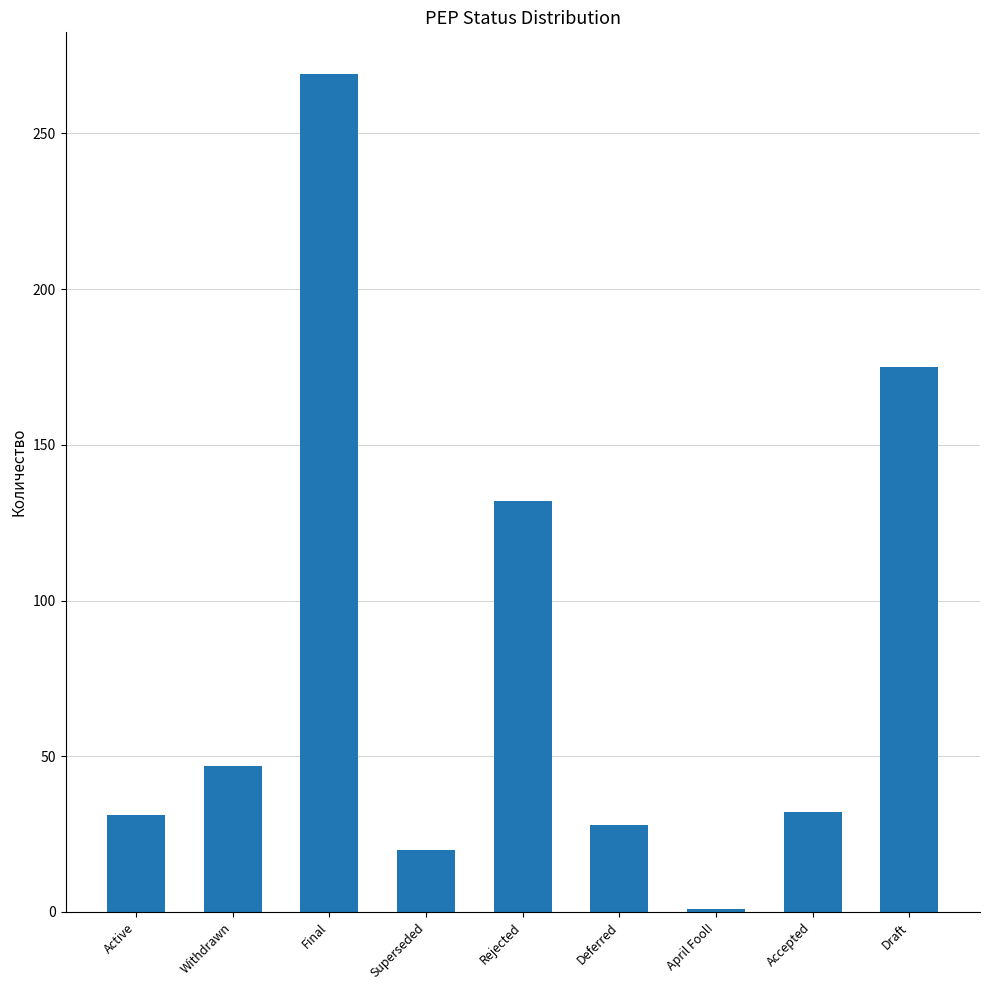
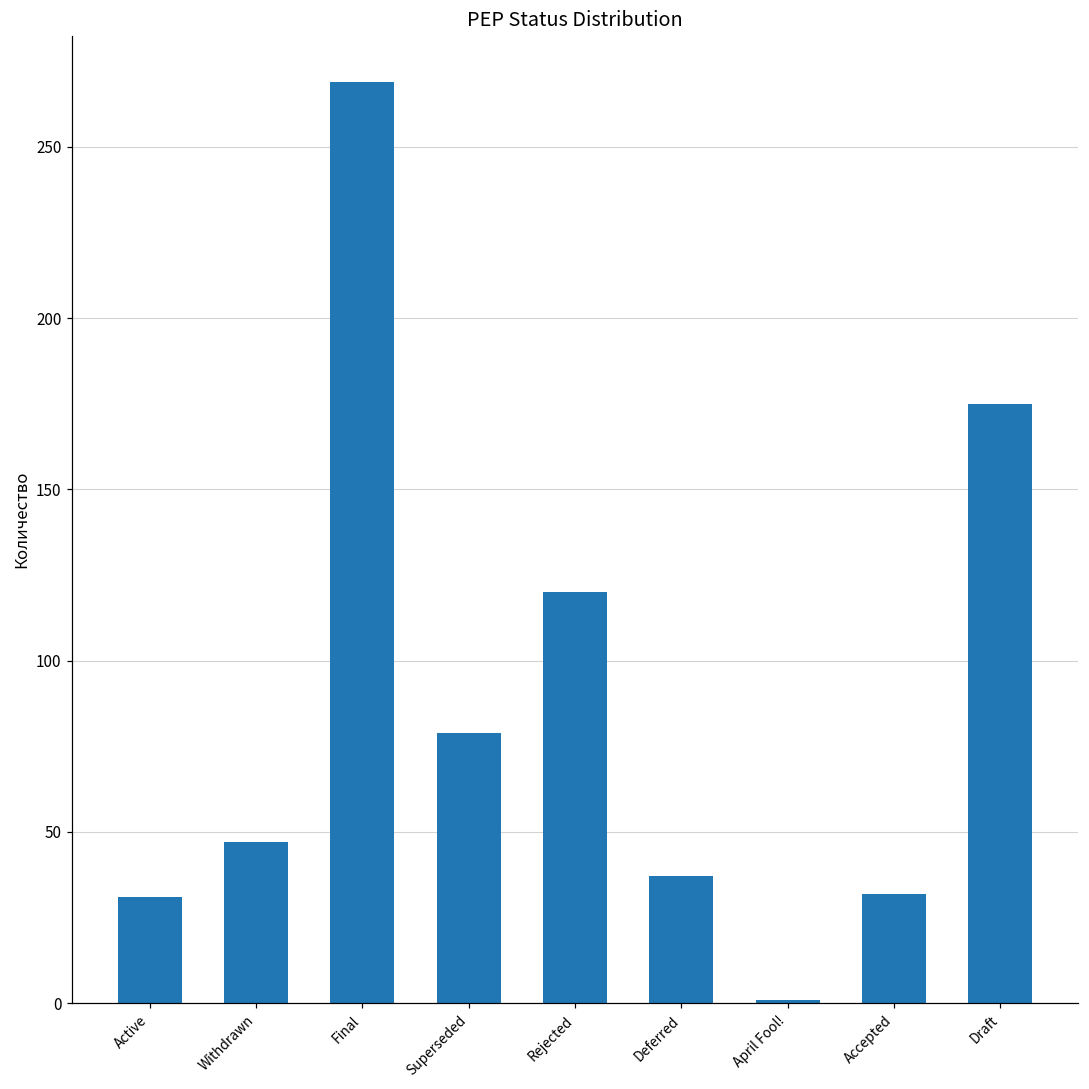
  {
    "Active": 31,
    "Withdrawn": 47,
    "Final": 269,
-   "Superseded": 20,
-   "Rejected": 132,
-   "Deferred": 28,
+   "Superseded": 79,
+   "Rejected": 120,
+   "Deferred": 37,
    "April Fool!": 1,
    "Accepted": 32,
    "Draft": 175
  }
